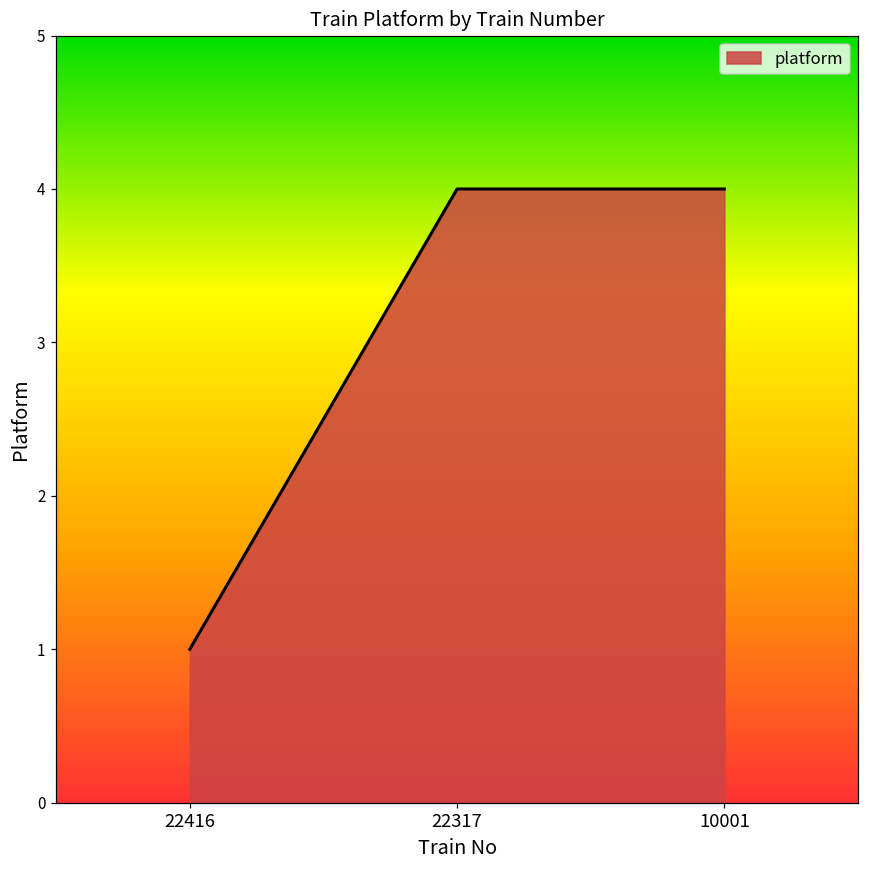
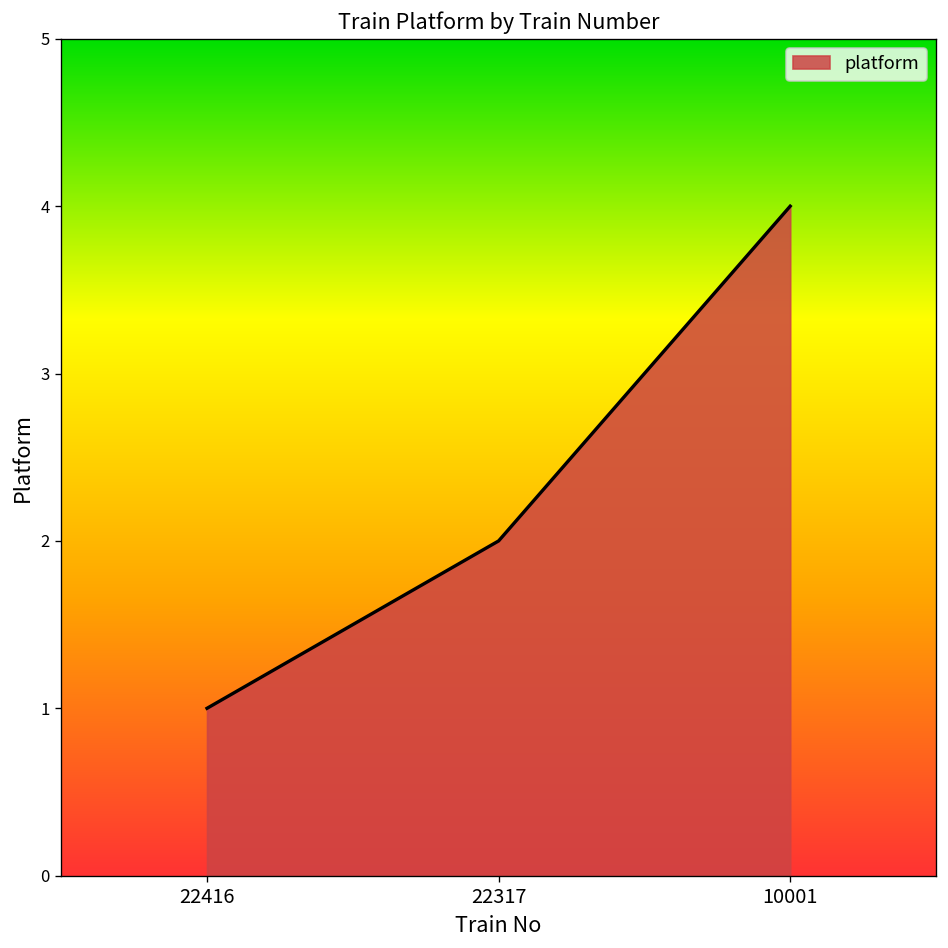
  {
    "22416": 1,
-   "22317": 4,
+   "22317": 2,
    "10001": 4
  }
